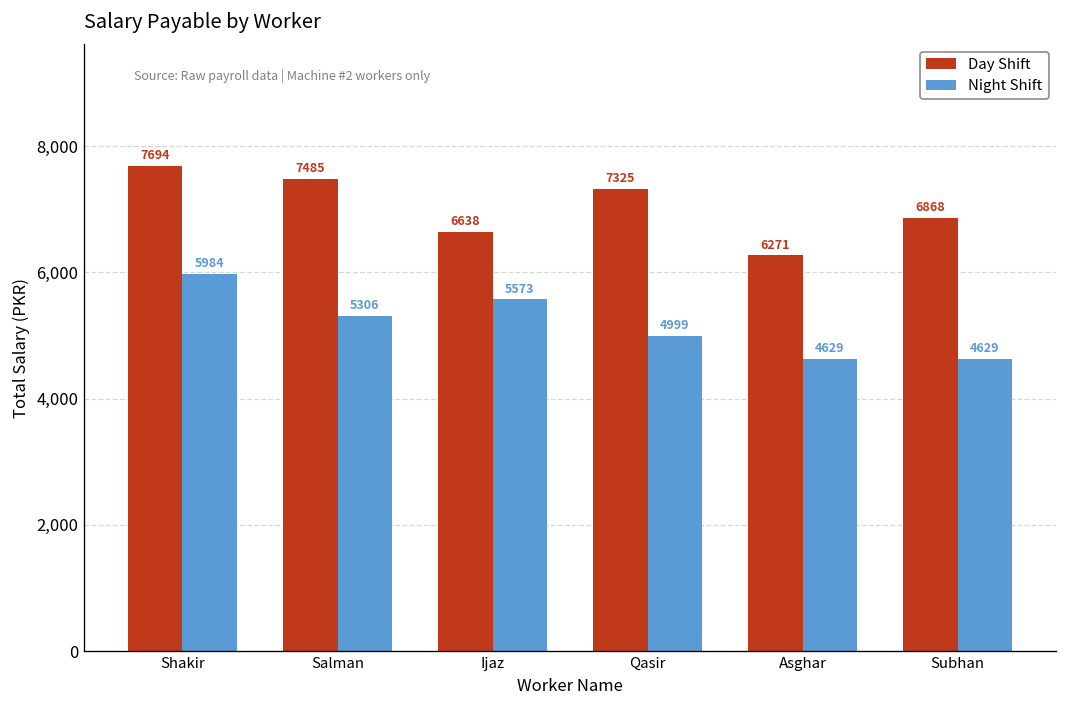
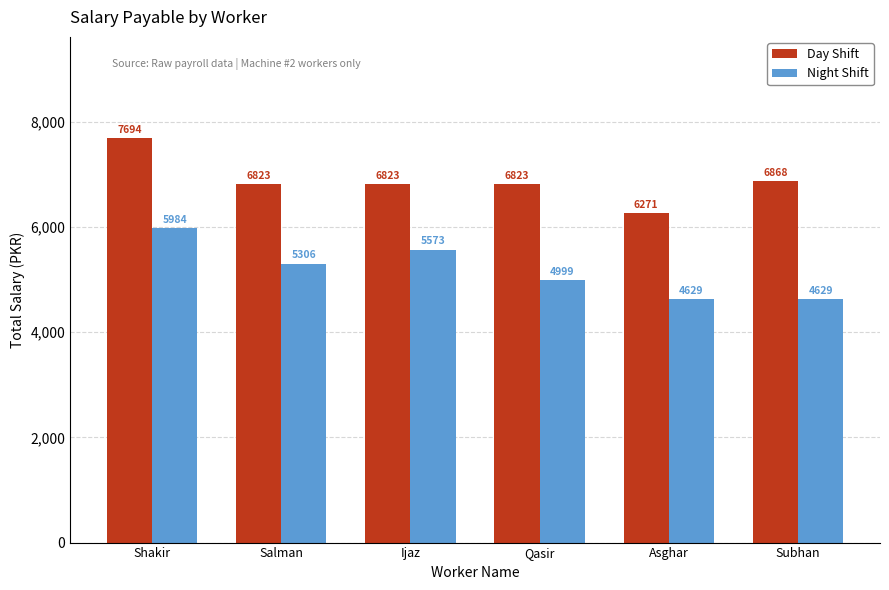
  {
    "Day Shift": {
      "Shakir": 7694,
-     "Salman": 7485,
-     "Ijaz": 6638,
-     "Qasir": 7325,
+     "Salman": 6823,
+     "Ijaz": 6823,
+     "Qasir": 6823,
      "Asghar": 6271,
      "Subhan": 6868
    },
    "Night Shift": {
      "Shakir": 5984,
      "Salman": 5306,
      "Ijaz": 5573,
      "Qasir": 4999,
      "Asghar": 4629,
      "Subhan": 4629
    }
  }
